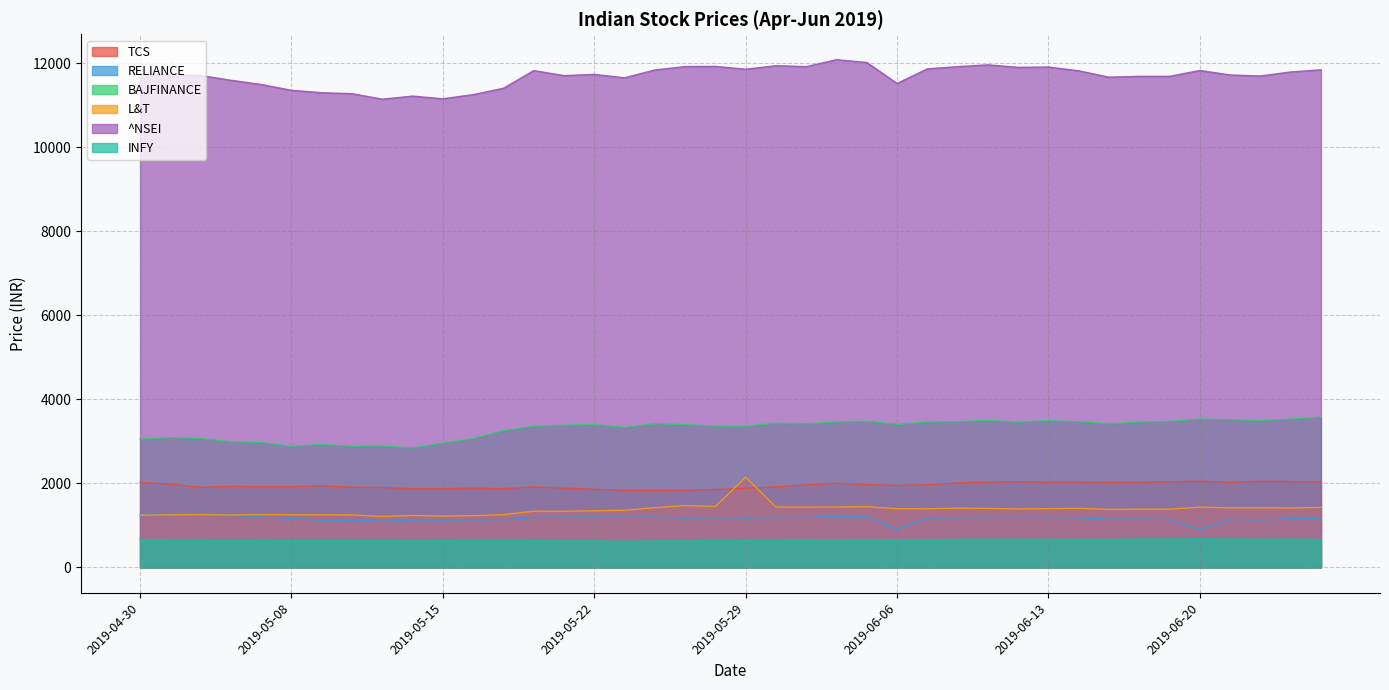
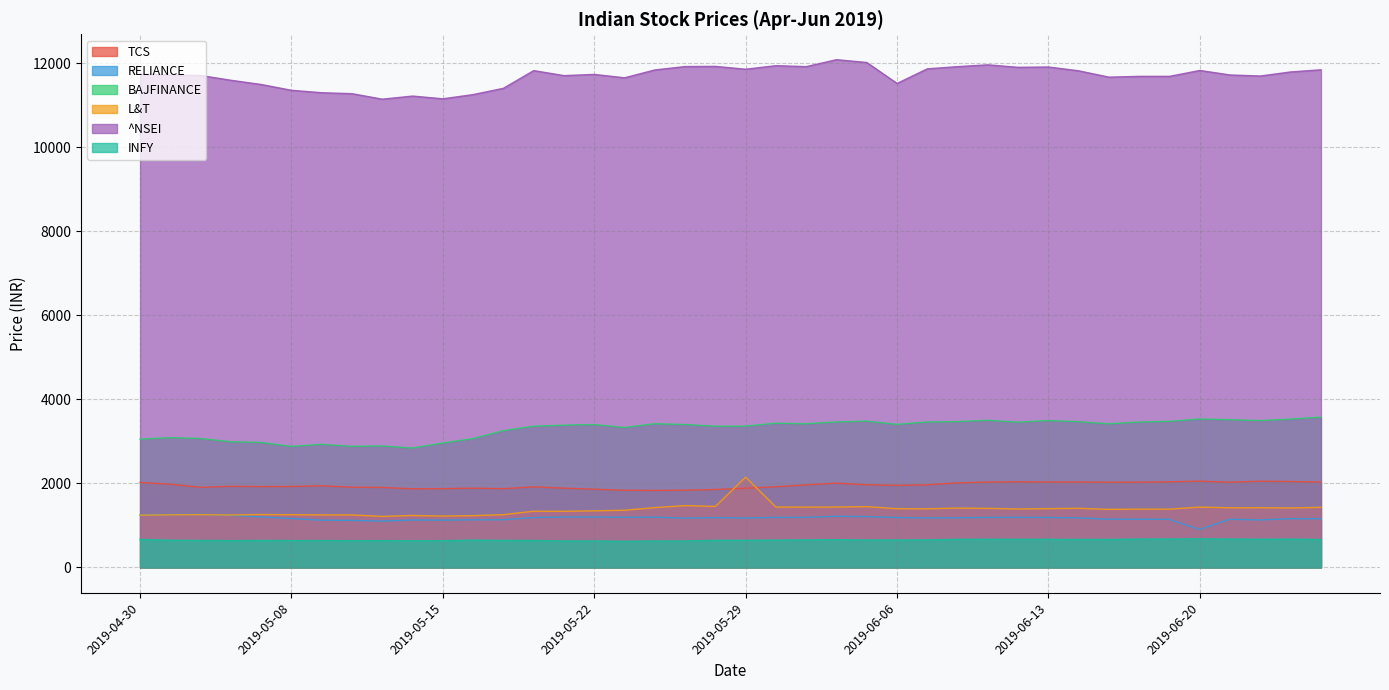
  {
    "TCS": {
      "2019-04-30": 2000,
      "2019-05-08": 1900,
      "2019-05-15": 1900,
      "2019-05-22": 1900,
      "2019-05-29": 1900,
      "2019-06-06": 2000,
      "2019-06-13": 2000,
      "2019-06-20": 2100
    },
    "RELIANCE": {
      "2019-05-08": 1200,
      "2019-05-15": 1100,
      "2019-05-22": 1200,
      "2019-05-29": 1200,
-     "2019-06-06": 900,
+     "2019-06-06": 1200,
      "2019-06-13": 1200,
      "2019-06-20": 900
    },
    "L&T": {
      "2019-05-08": 1300,
      "2019-05-15": 1200,
      "2019-05-22": 1300,
      "2019-05-29": 2100,
      "2019-06-06": 1400,
      "2019-06-13": 1400,
      "2019-06-20": 1400
    },
    "^NSEI": {
      "2019-05-08": 11400,
      "2019-05-15": 11200,
      "2019-05-22": 11700,
      "2019-05-29": 11900,
      "2019-06-06": 11500,
      "2019-06-13": 11900,
      "2019-06-20": 11800
    }
  }
